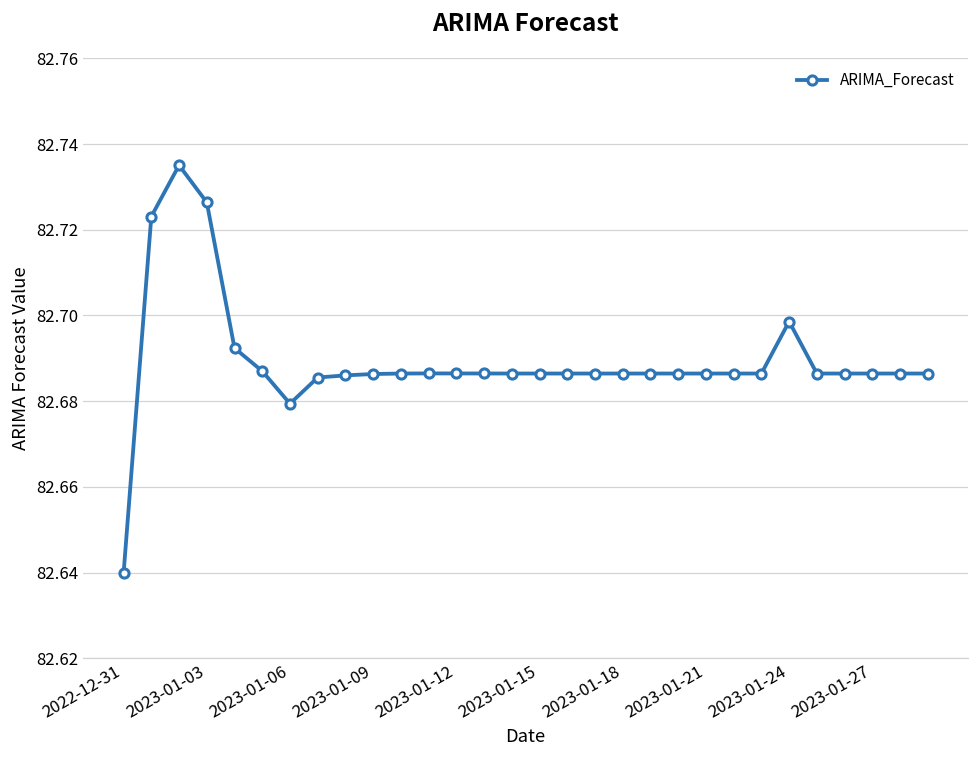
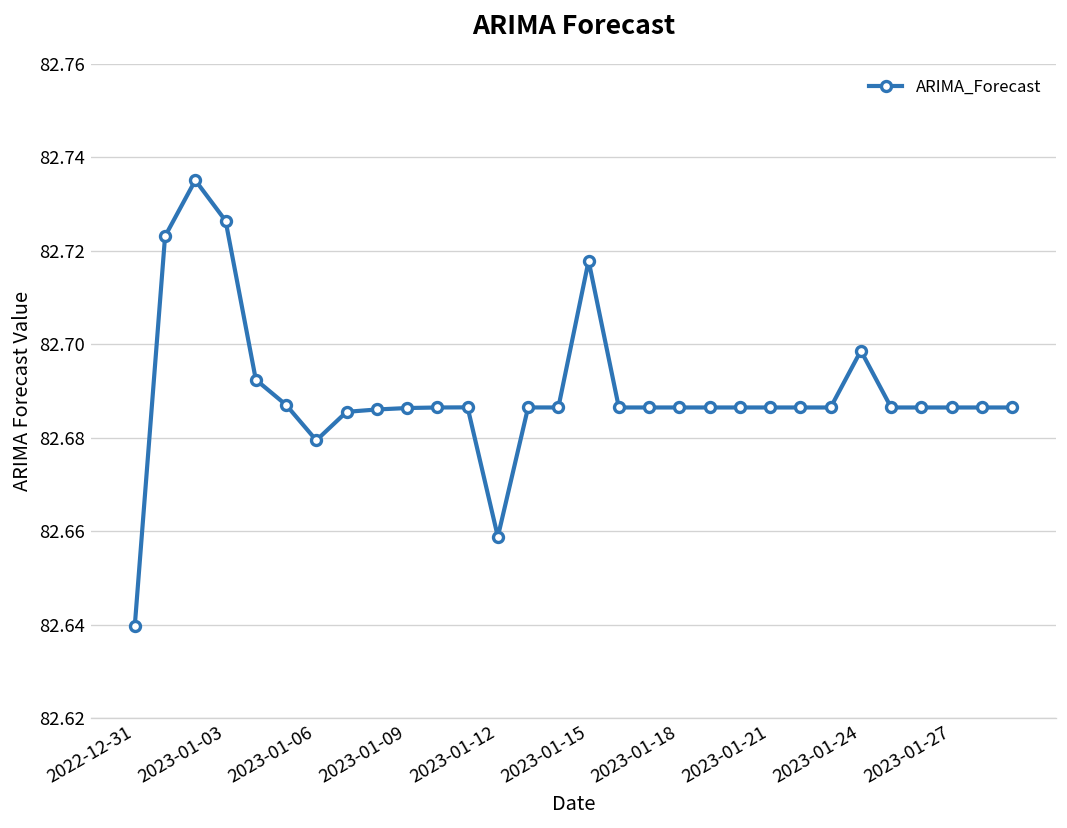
  {
    "2022-12-31": 82.640,
    "2023-01-03": 82.726,
    "2023-01-06": 82.679,
    "2023-01-09": 82.686,
-   "2023-01-12": 82.686,
-   "2023-01-15": 82.686,
+   "2023-01-12": 82.659,
+   "2023-01-15": 82.718,
    "2023-01-18": 82.686,
    "2023-01-21": 82.686,
    "2023-01-24": 82.699,
    "2023-01-27": 82.686
  }
